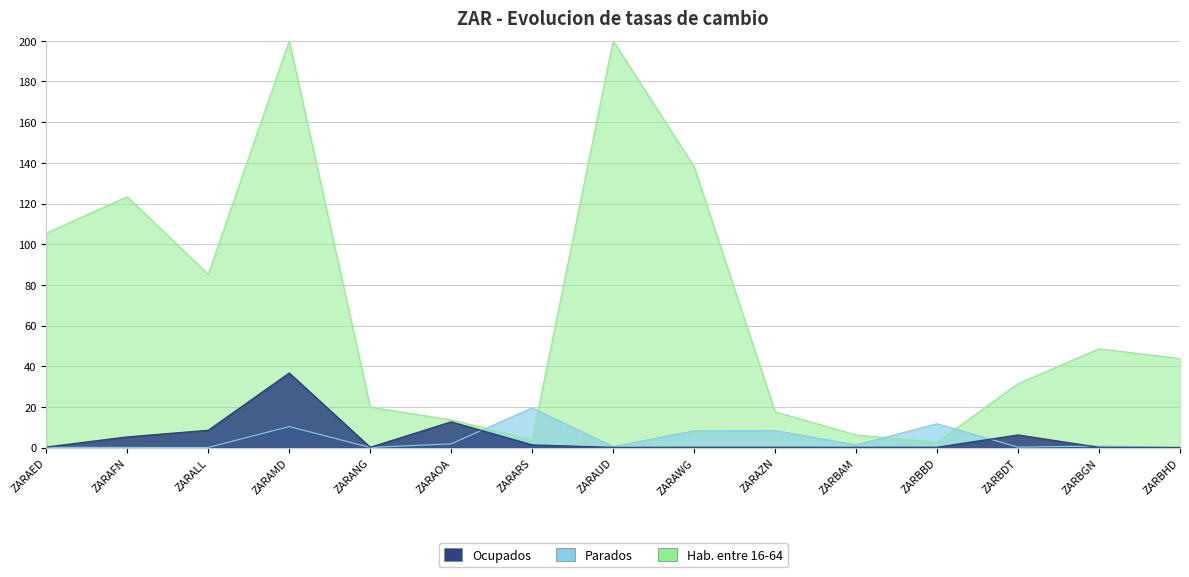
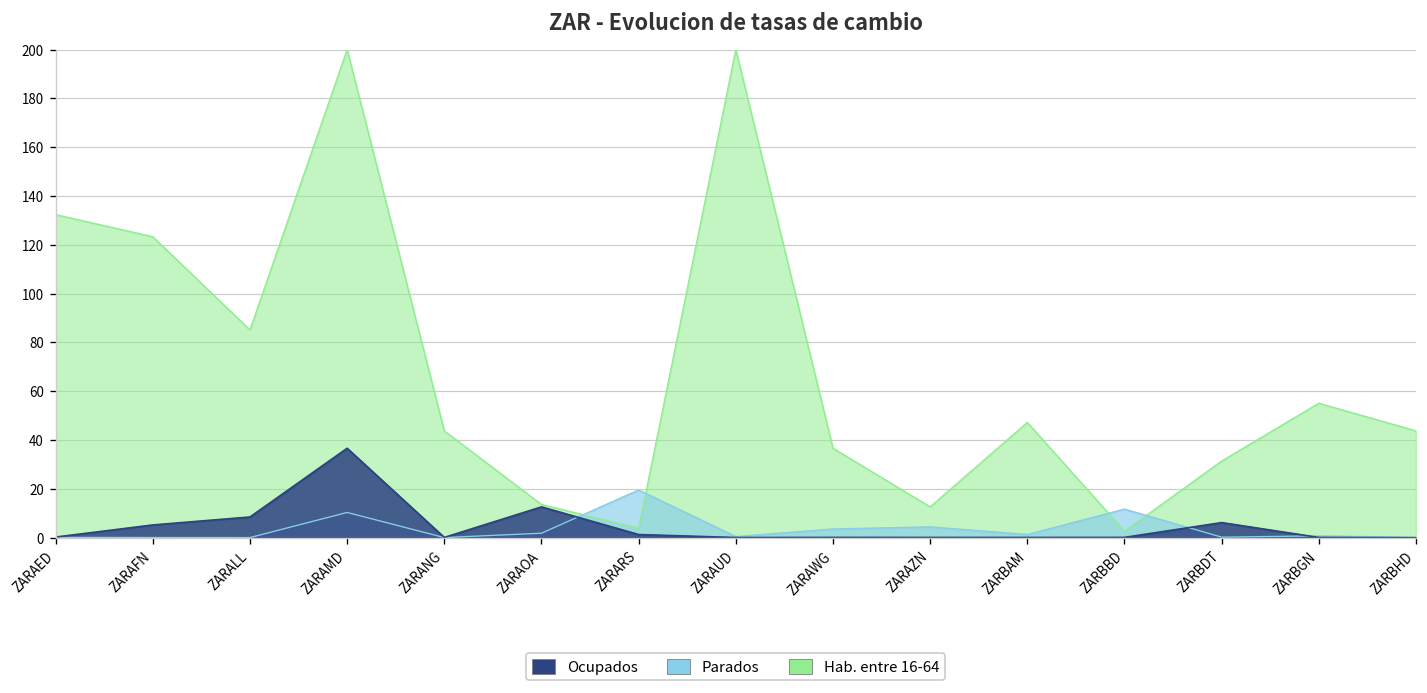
  {
    "Hab. entre 16-64": {
-     "ZARAED": 105,
+     "ZARAED": 132,
      "ZARAFN": 123,
      "ZARALL": 85,
      "ZARAMD": 200,
-     "ZARANG": 20,
+     "ZARANG": 44,
      "ZARARS": 4,
      "ZARAUD": 200,
-     "ZARAWG": 138,
-     "ZARAZN": 18,
-     "ZARBAM": 6,
+     "ZARAWG": 37,
+     "ZARAZN": 13,
+     "ZARBAM": 47,
      "ZARBBD": 3,
      "ZARBDT": 31,
-     "ZARBGN": 49,
+     "ZARBGN": 55,
      "ZARBHD": 44
    },
    "Parados": {
      "ZARAFN": 0,
      "ZARALL": 0,
      "ZARAMD": 10,
      "ZARAOA": 2,
      "ZARARS": 20,
-     "ZARAWG": 8,
-     "ZARAZN": 8,
+     "ZARAWG": 4,
+     "ZARAZN": 4,
      "ZARBBD": 12,
      "ZARBDT": 0
    },
    "Ocupados": {
      "ZARAFN": 5,
      "ZARALL": 9,
      "ZARAMD": 37,
      "ZARARS": 1,
      "ZARAWG": 0,
      "ZARAZN": 0,
      "ZARBBD": 0,
      "ZARBDT": 6
    }
  }
